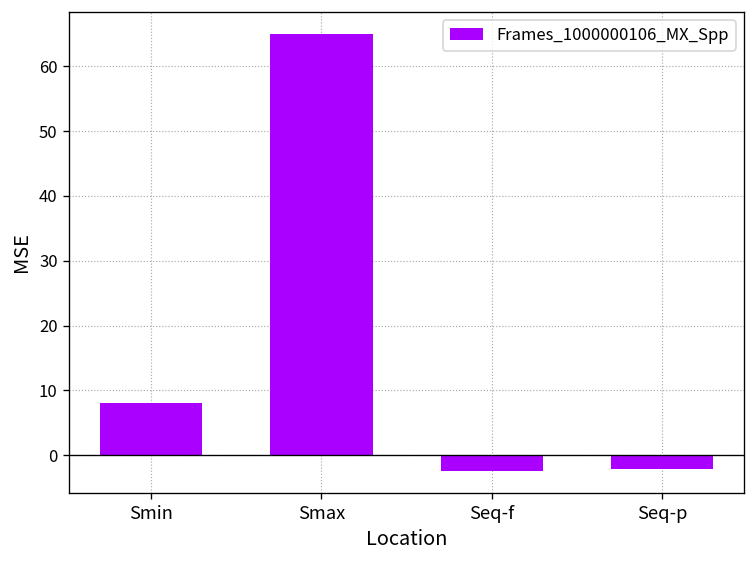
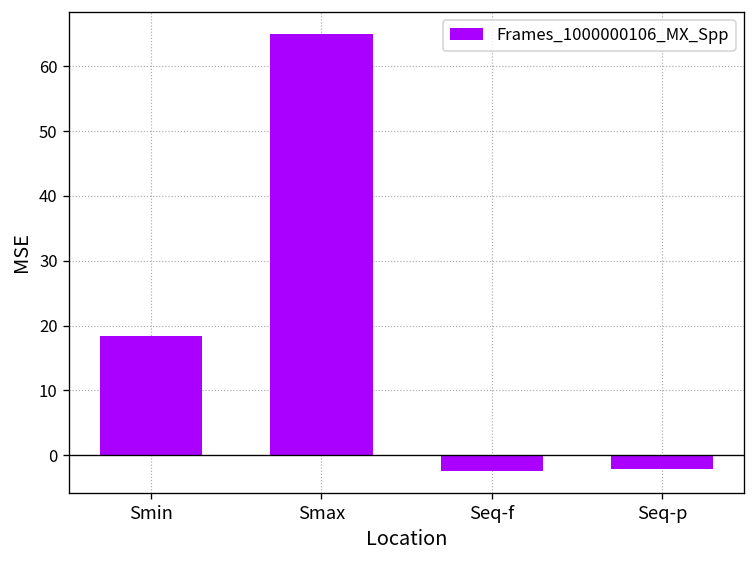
  {
-   "Smin": 8,
+   "Smin": 18,
    "Smax": 65,
    "Seq-f": -2,
    "Seq-p": -2
  }
